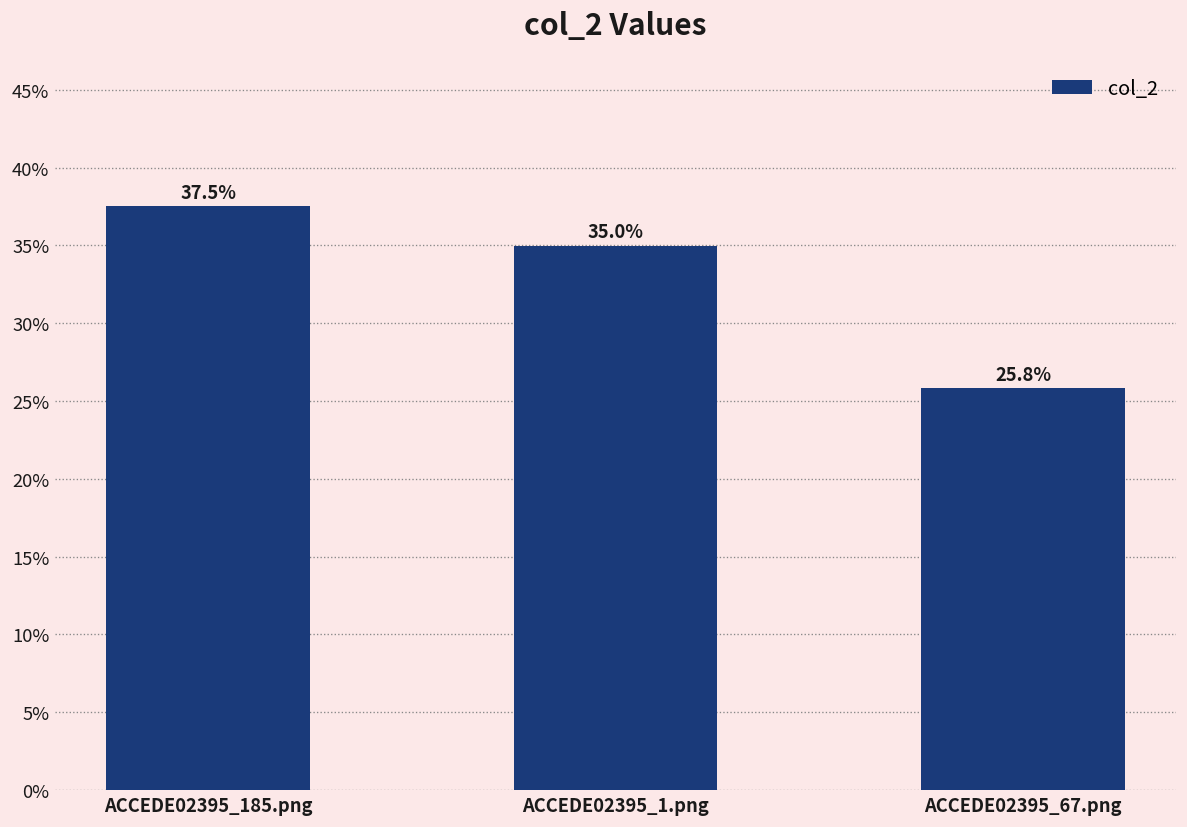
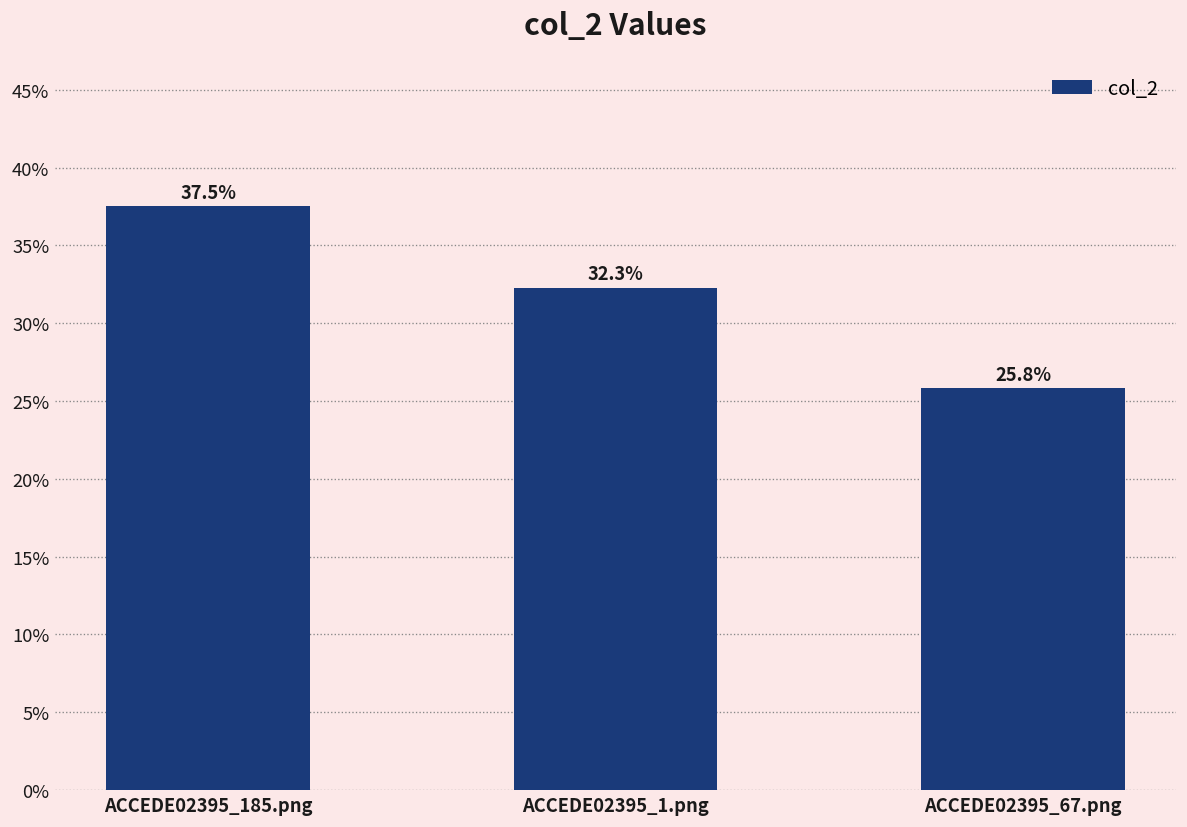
  {
    "ACCEDE02395_185.png": "37.5%",
-   "ACCEDE02395_1.png": "35.0%",
+   "ACCEDE02395_1.png": "32.3%",
    "ACCEDE02395_67.png": "25.8%"
  }
